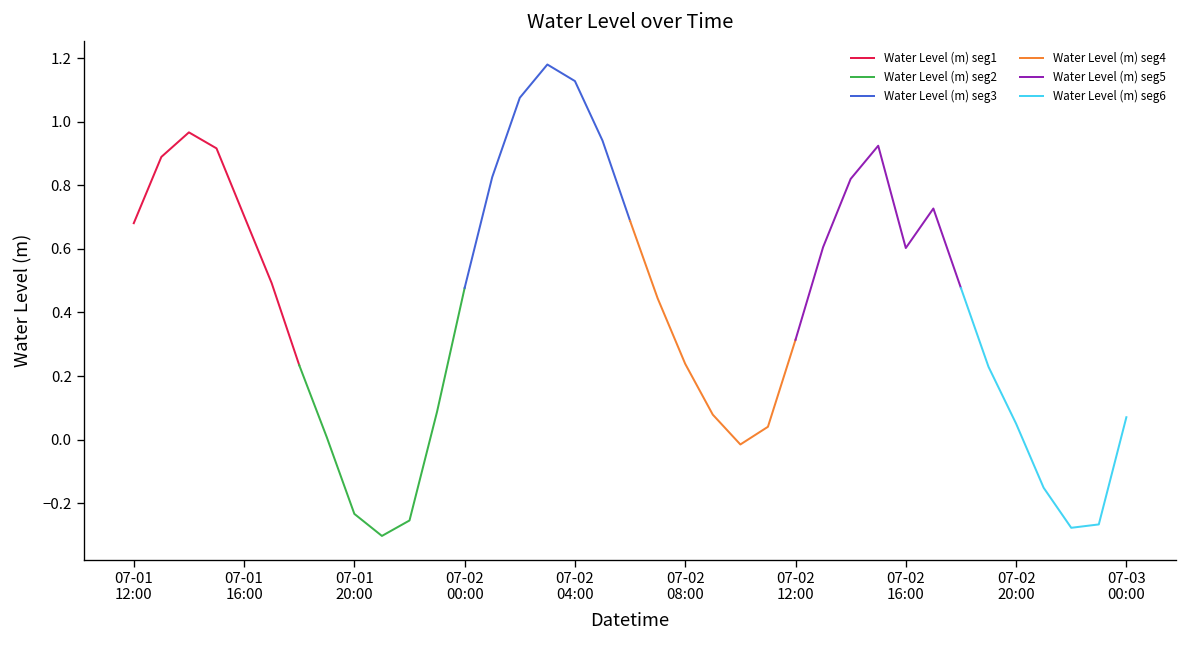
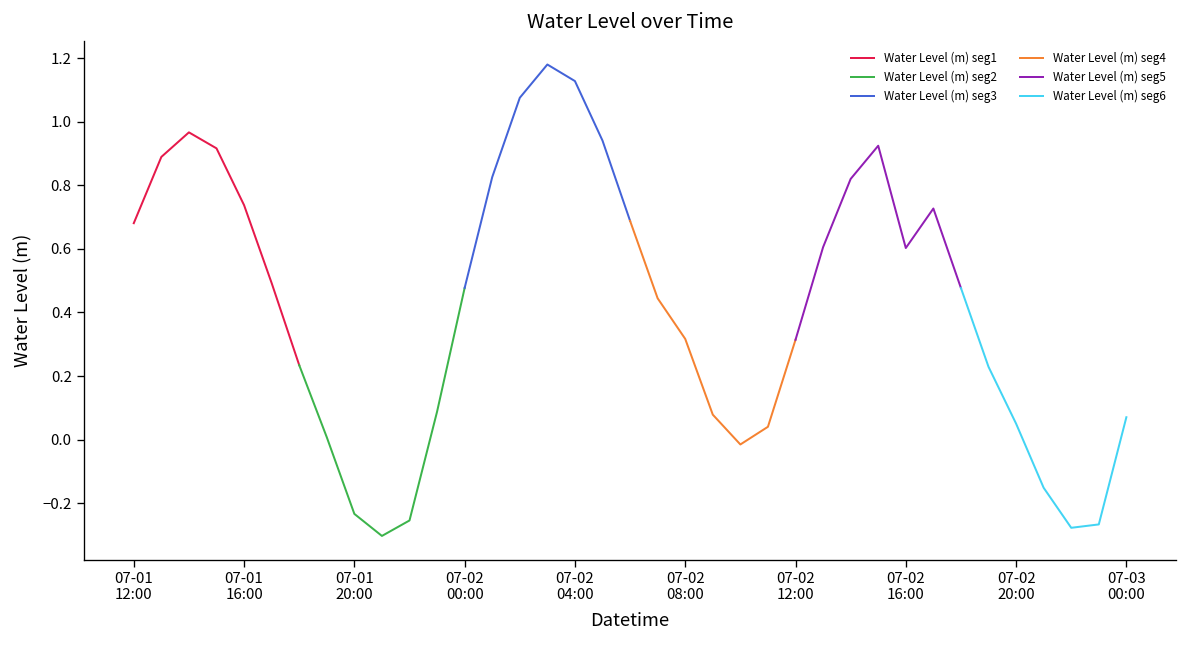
  {
    "Water Level (m) seg1": {
      "07-01 12:00": 0.68,
-     "07-01 16:00": 0.70
+     "07-01 16:00": 0.74
    },
    "Water Level (m) seg2": {
      "07-01 20:00": -0.23
    },
    "Water Level (m) seg3": {
      "07-02 04:00": 1.13
    },
    "Water Level (m) seg4": {
-     "07-02 08:00": 0.24
+     "07-02 08:00": 0.32
    },
    "Water Level (m) seg5": {
      "07-02 16:00": 0.60
    },
    "Water Level (m) seg6": {
      "07-02 20:00": 0.05,
      "07-03 00:00": 0.07
    }
  }
